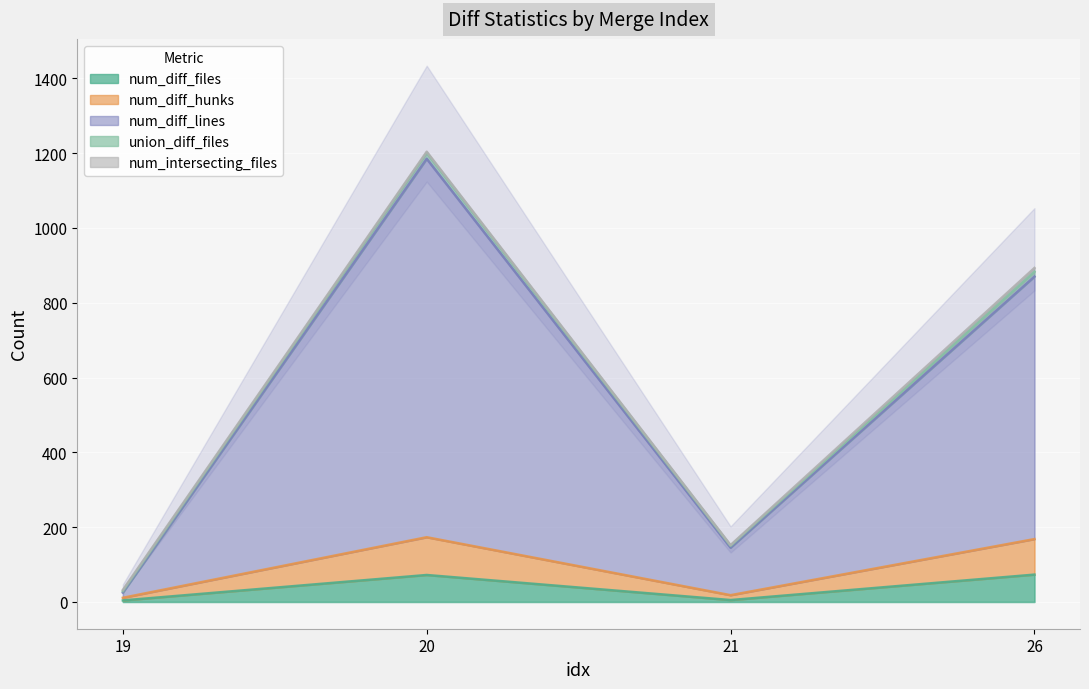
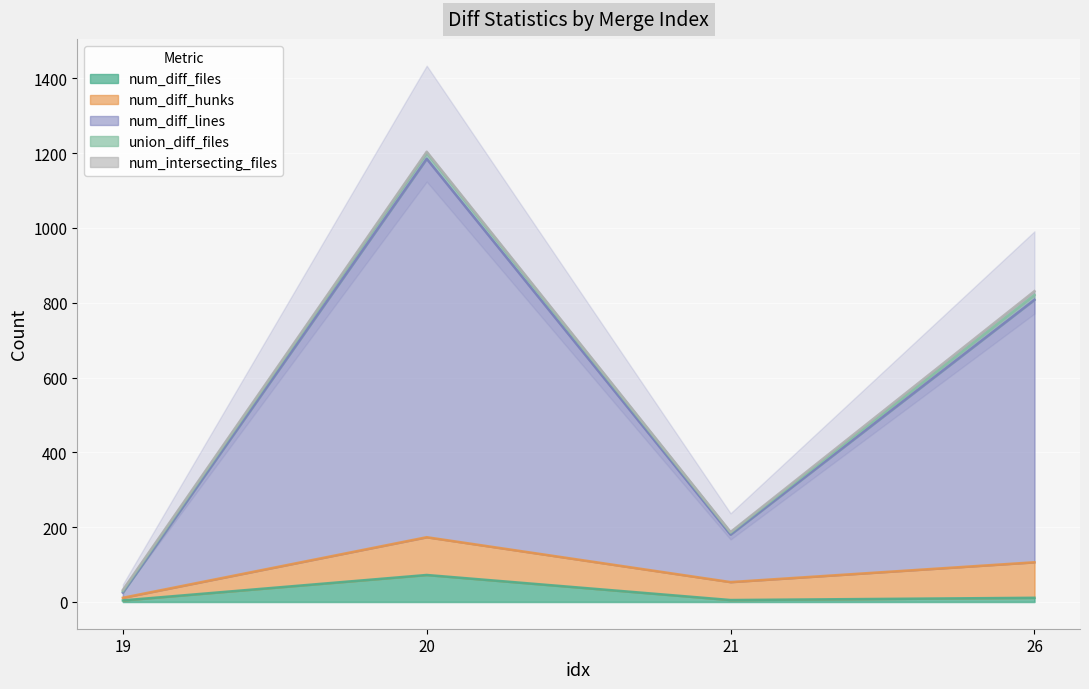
  {
    "num_diff_files": {
      "19": 0,
      "20": 70,
      "21": 10,
-     "26": 70
+     "26": 10
    },
    "num_diff_hunks": {
      "19": 10,
      "20": 100,
-     "21": 10,
+     "21": 50,
      "26": 100
    }
  }
